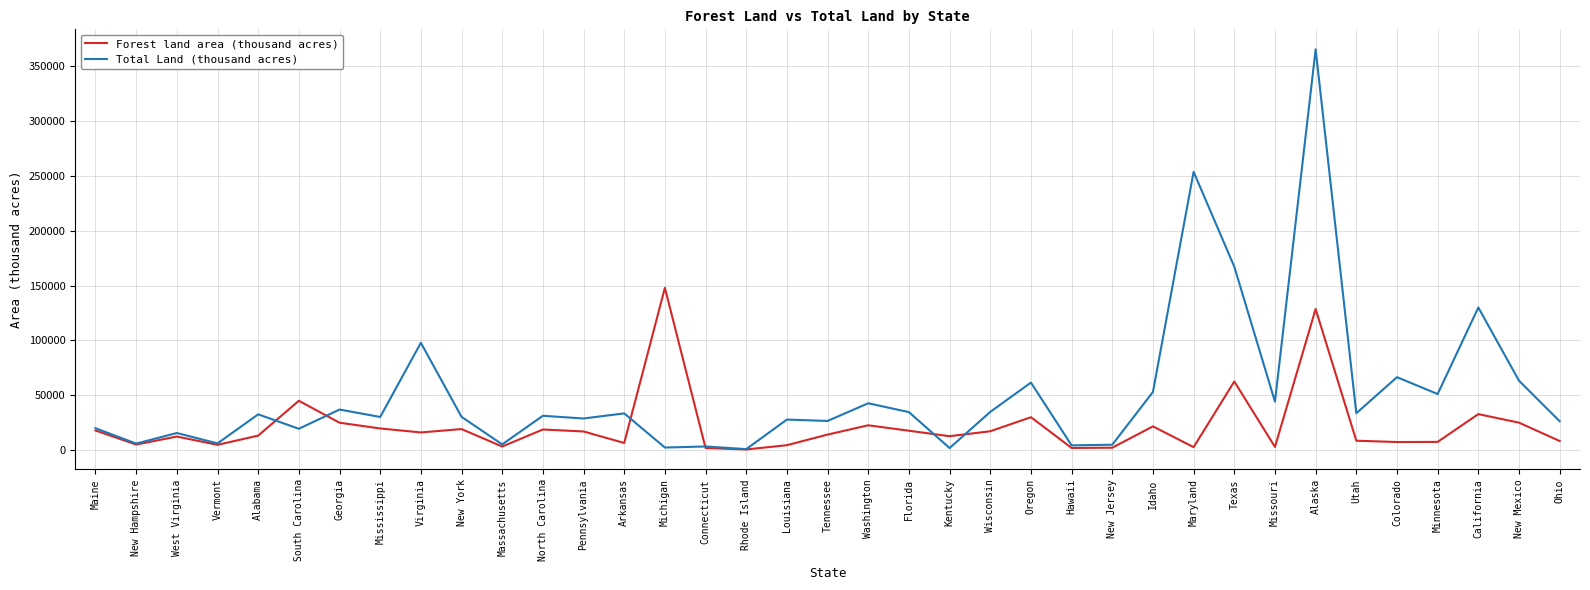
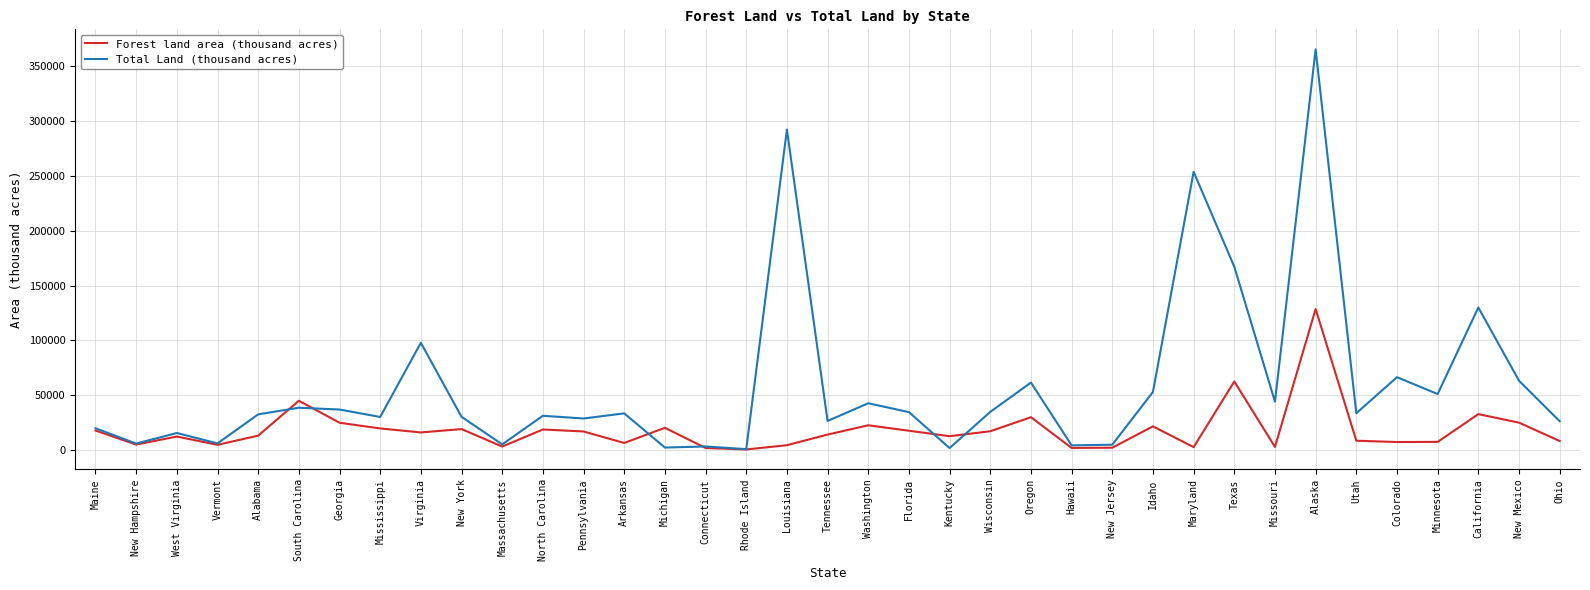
  {
    "Forest land area (thousand acres)": {
      "West Virginia": 12000,
      "Alabama": 13000,
      "South Carolina": 45000,
      "Georgia": 25000,
      "Mississippi": 20000,
      "Virginia": 16000,
      "New York": 19000,
      "North Carolina": 19000,
      "Pennsylvania": 17000,
      "Arkansas": 6000,
-     "Michigan": 148000,
+     "Michigan": 20000,
      "Louisiana": 4000,
      "Tennessee": 14000,
      "Washington": 22000,
      "Florida": 17000,
      "Kentucky": 12000,
      "Wisconsin": 17000,
      "Oregon": 30000,
      "New Jersey": 2000,
      "Idaho": 21000,
      "Maryland": 2000,
      "Texas": 62000,
      "Missouri": 3000,
      "Alaska": 129000,
      "Utah": 8000,
      "Colorado": 7000,
      "Minnesota": 7000,
      "California": 33000,
      "New Mexico": 25000,
      "Ohio": 8000
    },
    "Total Land (thousand acres)": {
      "West Virginia": 15000,
      "Alabama": 32000,
-     "South Carolina": 19000,
+     "South Carolina": 38000,
      "Georgia": 37000,
      "Mississippi": 30000,
      "Virginia": 98000,
      "New York": 30000,
      "North Carolina": 31000,
      "Pennsylvania": 29000,
      "Arkansas": 33000,
      "Michigan": 2000,
-     "Louisiana": 28000,
+     "Louisiana": 292000,
      "Tennessee": 26000,
      "Washington": 43000,
      "Florida": 34000,
      "Kentucky": 2000,
      "Wisconsin": 35000,
      "Oregon": 61000,
      "New Jersey": 5000,
      "Idaho": 53000,
      "Maryland": 254000,
      "Texas": 167000,
      "Missouri": 44000,
      "Alaska": 366000,
      "Utah": 33000,
      "Colorado": 66000,
      "Minnesota": 51000,
      "California": 130000,
      "New Mexico": 63000,
      "Ohio": 26000
    }
  }
